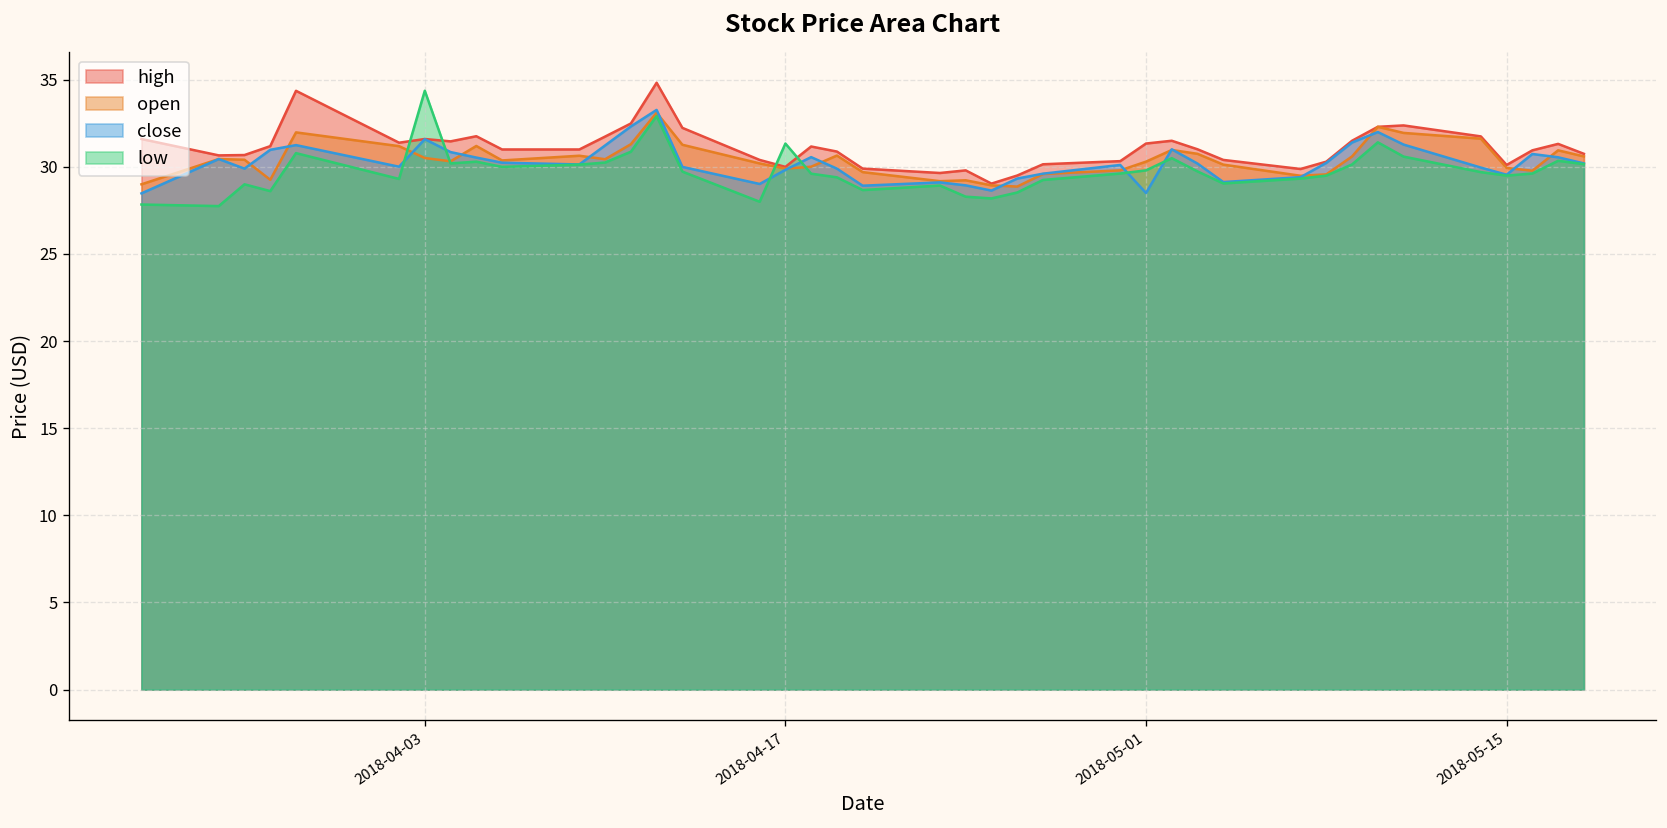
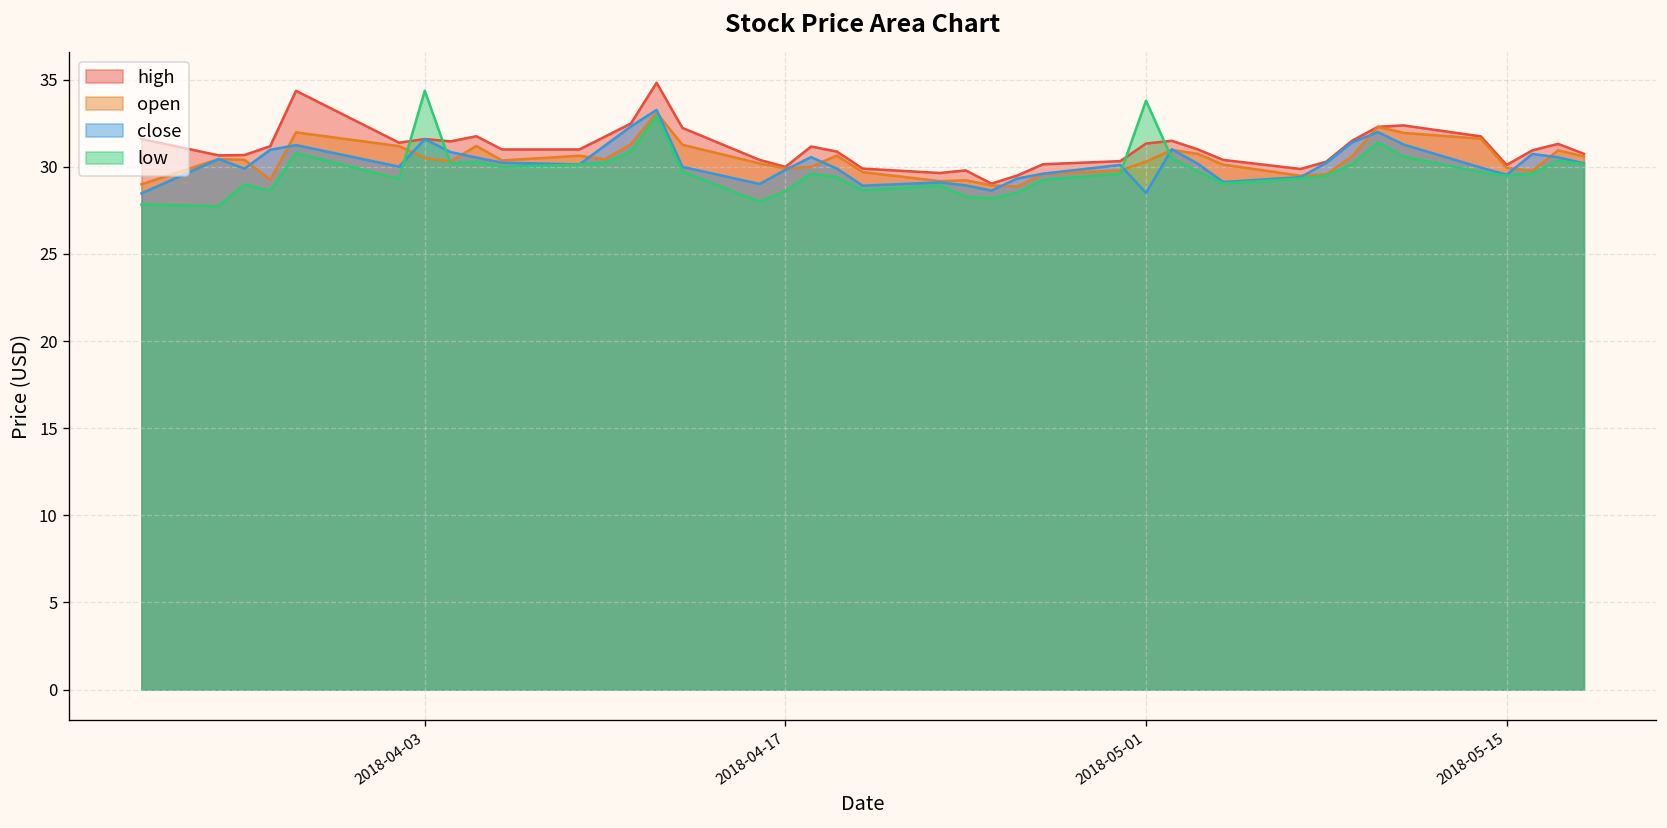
  {
    "close": {
      "2018-05-01": 28.5
    },
    "low": {
      "2018-04-03": 34.4,
-     "2018-04-17": 31.3,
-     "2018-05-01": 29.8
+     "2018-04-17": 28.6,
+     "2018-05-01": 33.8
    }
  }
